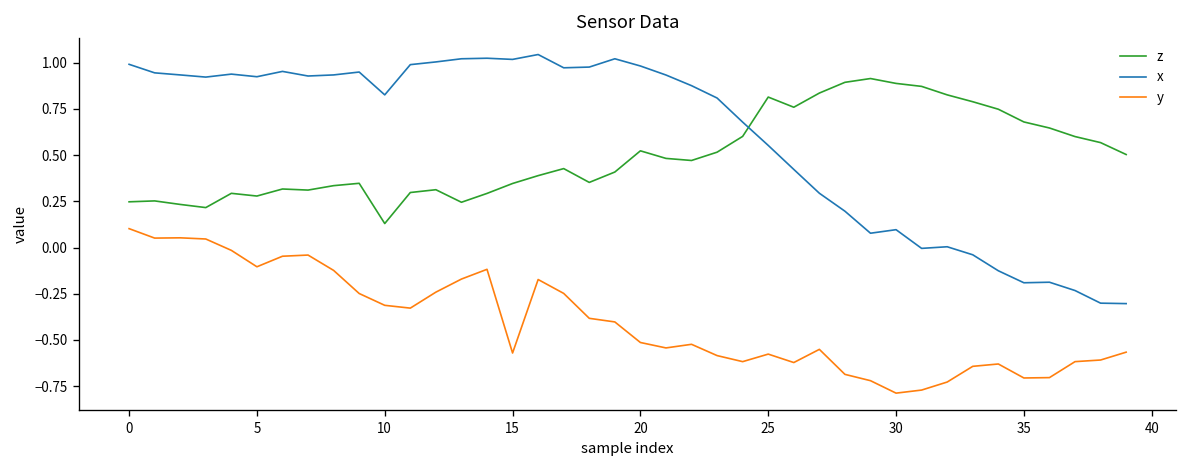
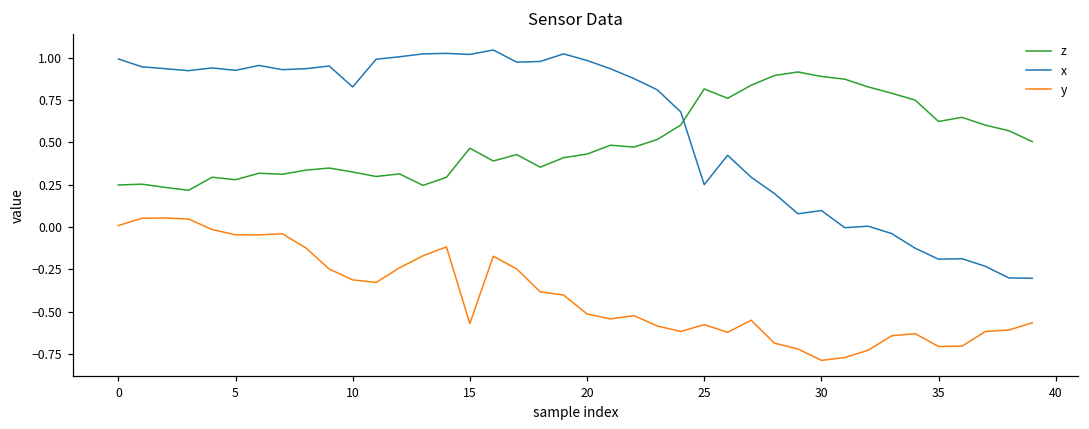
  {
    "z": {
      "0": 0.25,
      "5": 0.28,
-     "10": 0.13,
-     "15": 0.35,
-     "20": 0.52,
+     "10": 0.32,
+     "15": 0.46,
+     "20": 0.43,
      "25": 0.81,
      "30": 0.89,
-     "35": 0.68
+     "35": 0.62
    },
    "x": {
      "0": 0.99,
      "5": 0.92,
      "10": 0.83,
      "15": 1.02,
      "20": 0.98,
-     "25": 0.55,
+     "25": 0.25,
      "30": 0.10,
      "35": -0.19
    },
    "y": {
-     "0": 0.10,
-     "5": -0.10,
+     "0": 0.01,
+     "5": -0.05,
      "10": -0.31,
      "15": -0.57,
      "20": -0.51,
      "25": -0.58,
      "30": -0.79,
      "35": -0.71
    }
  }
